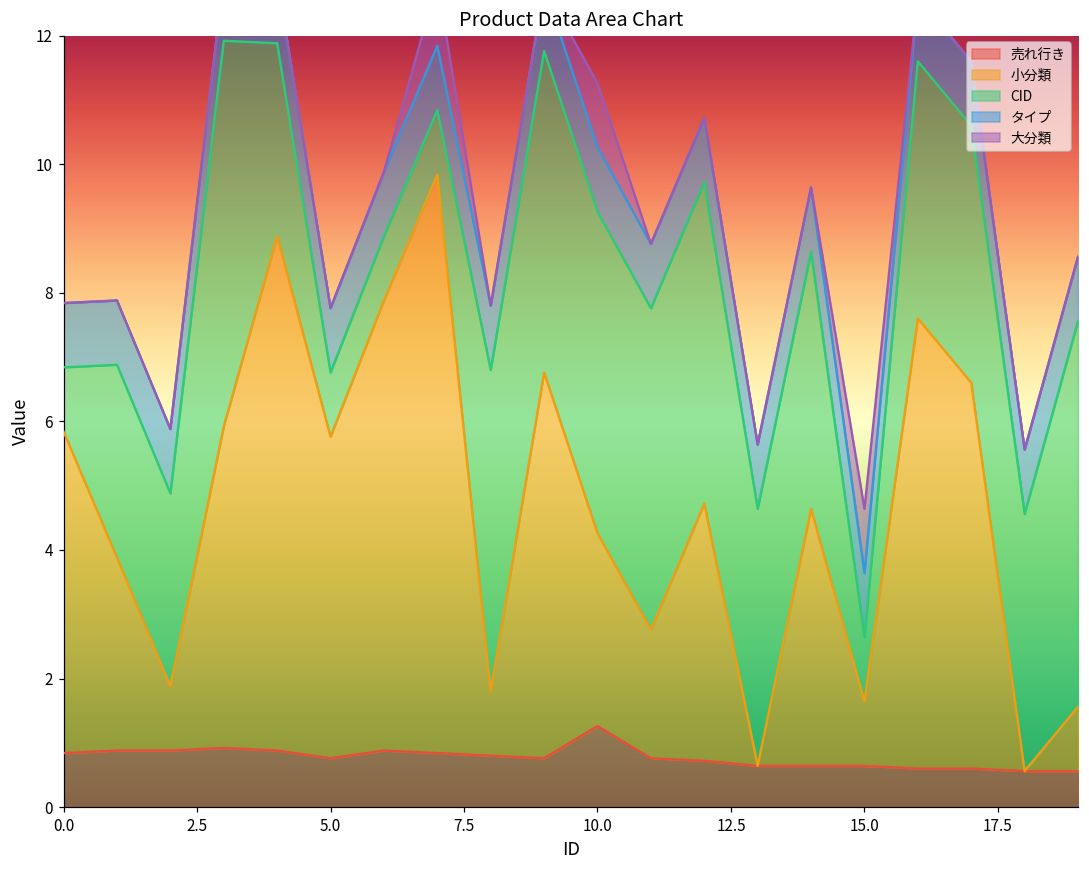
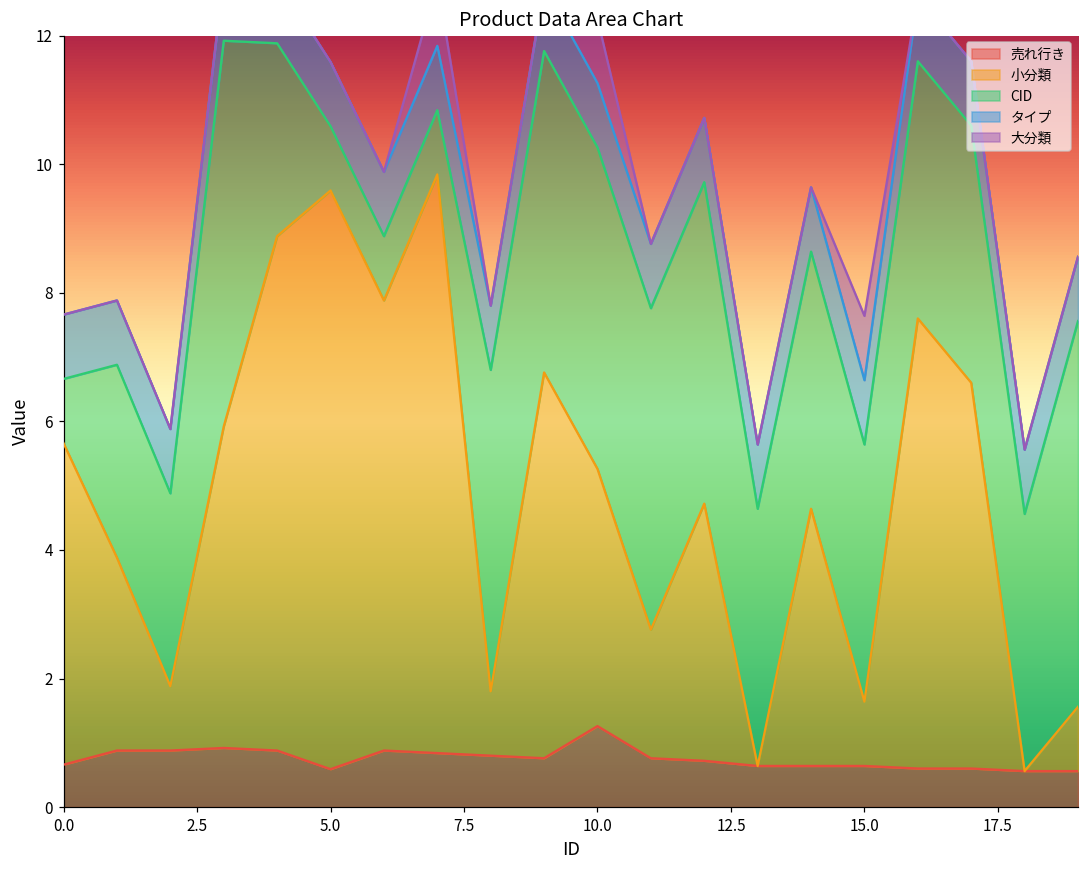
  {
    "売れ行き": {
-     "0.0": 0.8,
-     "5.0": 0.8,
+     "0.0": 0.7,
+     "5.0": 0.6,
      "10.0": 1.3,
      "15.0": 0.6
    },
    "小分類": {
      "0.0": 5,
-     "5.0": 5,
-     "10.0": 3,
+     "5.0": 9,
+     "10.0": 4,
      "15.0": 1
    },
    "CID": {
      "0.0": 1,
      "5.0": 1,
      "10.0": 5,
-     "15.0": 1
+     "15.0": 4
    },
    "タイプ": {
      "10.0": 1.0,
      "15.0": 1.0
    },
    "大分類": {
      "15.0": 1.0
    }
  }
